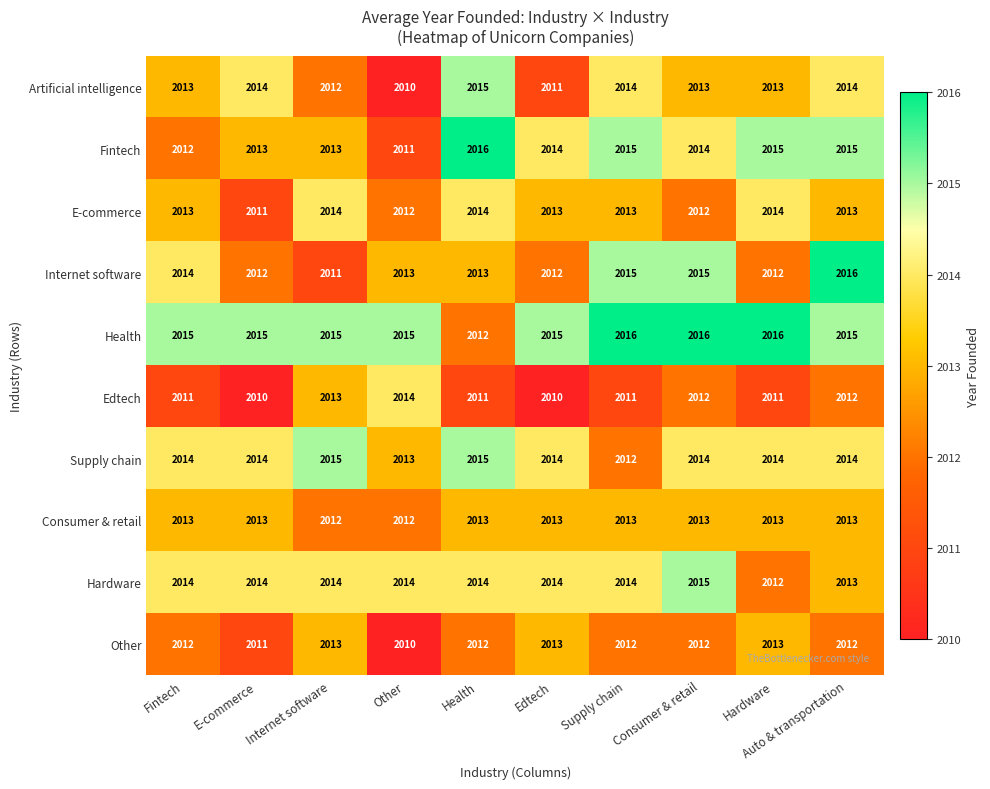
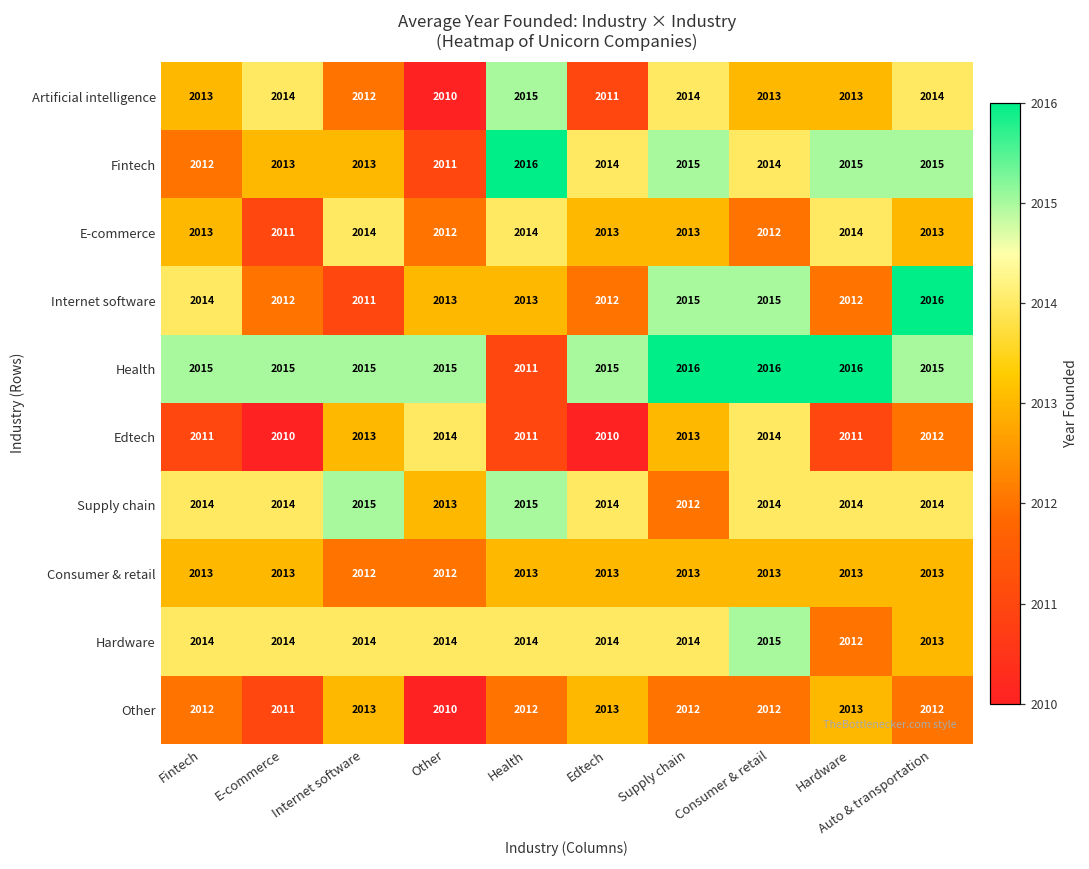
  {
    "Artificial intelligence": {
      "Fintech": 2013,
      "E-commerce": 2014,
      "Internet software": 2012,
      "Other": 2010,
      "Health": 2015,
      "Edtech": 2011,
      "Supply chain": 2014,
      "Consumer & retail": 2013,
      "Hardware": 2013,
      "Auto & transportation": 2014
    },
    "Fintech": {
      "Fintech": 2012,
      "E-commerce": 2013,
      "Internet software": 2013,
      "Other": 2011,
      "Health": 2016,
      "Edtech": 2014,
      "Supply chain": 2015,
      "Consumer & retail": 2014,
      "Hardware": 2015,
      "Auto & transportation": 2015
    },
    "E-commerce": {
      "Fintech": 2013,
      "E-commerce": 2011,
      "Internet software": 2014,
      "Other": 2012,
      "Health": 2014,
      "Edtech": 2013,
      "Supply chain": 2013,
      "Consumer & retail": 2012,
      "Hardware": 2014,
      "Auto & transportation": 2013
    },
    "Internet software": {
      "Fintech": 2014,
      "E-commerce": 2012,
      "Internet software": 2011,
      "Other": 2013,
      "Health": 2013,
      "Edtech": 2012,
      "Supply chain": 2015,
      "Consumer & retail": 2015,
      "Hardware": 2012,
      "Auto & transportation": 2016
    },
    "Health": {
      "Fintech": 2015,
      "E-commerce": 2015,
      "Internet software": 2015,
      "Other": 2015,
-     "Health": 2012,
+     "Health": 2011,
      "Edtech": 2015,
      "Supply chain": 2016,
      "Consumer & retail": 2016,
      "Hardware": 2016,
      "Auto & transportation": 2015
    },
    "Edtech": {
      "Fintech": 2011,
      "E-commerce": 2010,
      "Internet software": 2013,
      "Other": 2014,
      "Health": 2011,
      "Edtech": 2010,
-     "Supply chain": 2011,
-     "Consumer & retail": 2012,
+     "Supply chain": 2013,
+     "Consumer & retail": 2014,
      "Hardware": 2011,
      "Auto & transportation": 2012
    },
    "Supply chain": {
      "Fintech": 2014,
      "E-commerce": 2014,
      "Internet software": 2015,
      "Other": 2013,
      "Health": 2015,
      "Edtech": 2014,
      "Supply chain": 2012,
      "Consumer & retail": 2014,
      "Hardware": 2014,
      "Auto & transportation": 2014
    },
    "Consumer & retail": {
      "Fintech": 2013,
      "E-commerce": 2013,
      "Internet software": 2012,
      "Other": 2012,
      "Health": 2013,
      "Edtech": 2013,
      "Supply chain": 2013,
      "Consumer & retail": 2013,
      "Hardware": 2013,
      "Auto & transportation": 2013
    },
    "Hardware": {
      "Fintech": 2014,
      "E-commerce": 2014,
      "Internet software": 2014,
      "Other": 2014,
      "Health": 2014,
      "Edtech": 2014,
      "Supply chain": 2014,
      "Consumer & retail": 2015,
      "Hardware": 2012,
      "Auto & transportation": 2013
    },
    "Other": {
      "Fintech": 2012,
      "E-commerce": 2011,
      "Internet software": 2013,
      "Other": 2010,
      "Health": 2012,
      "Edtech": 2013,
      "Supply chain": 2012,
      "Consumer & retail": 2012,
      "Auto & transportation": 2012
    }
  }
